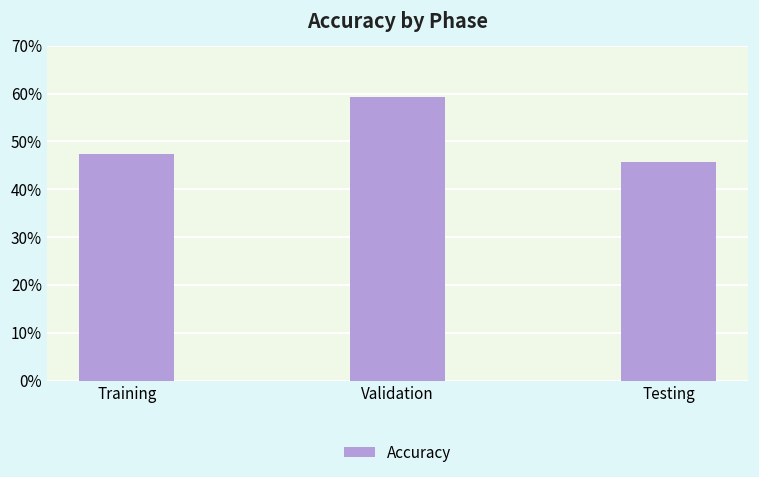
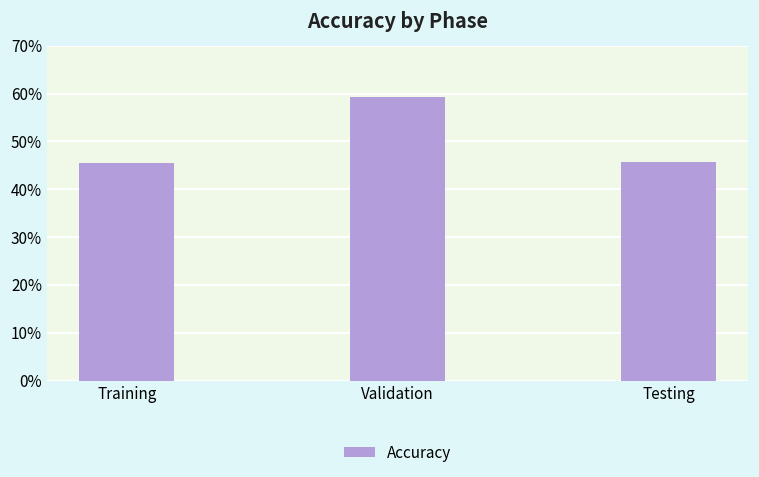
  {
-   "Training": "47%",
+   "Training": "45%",
    "Validation": "59%",
    "Testing": "46%"
  }
